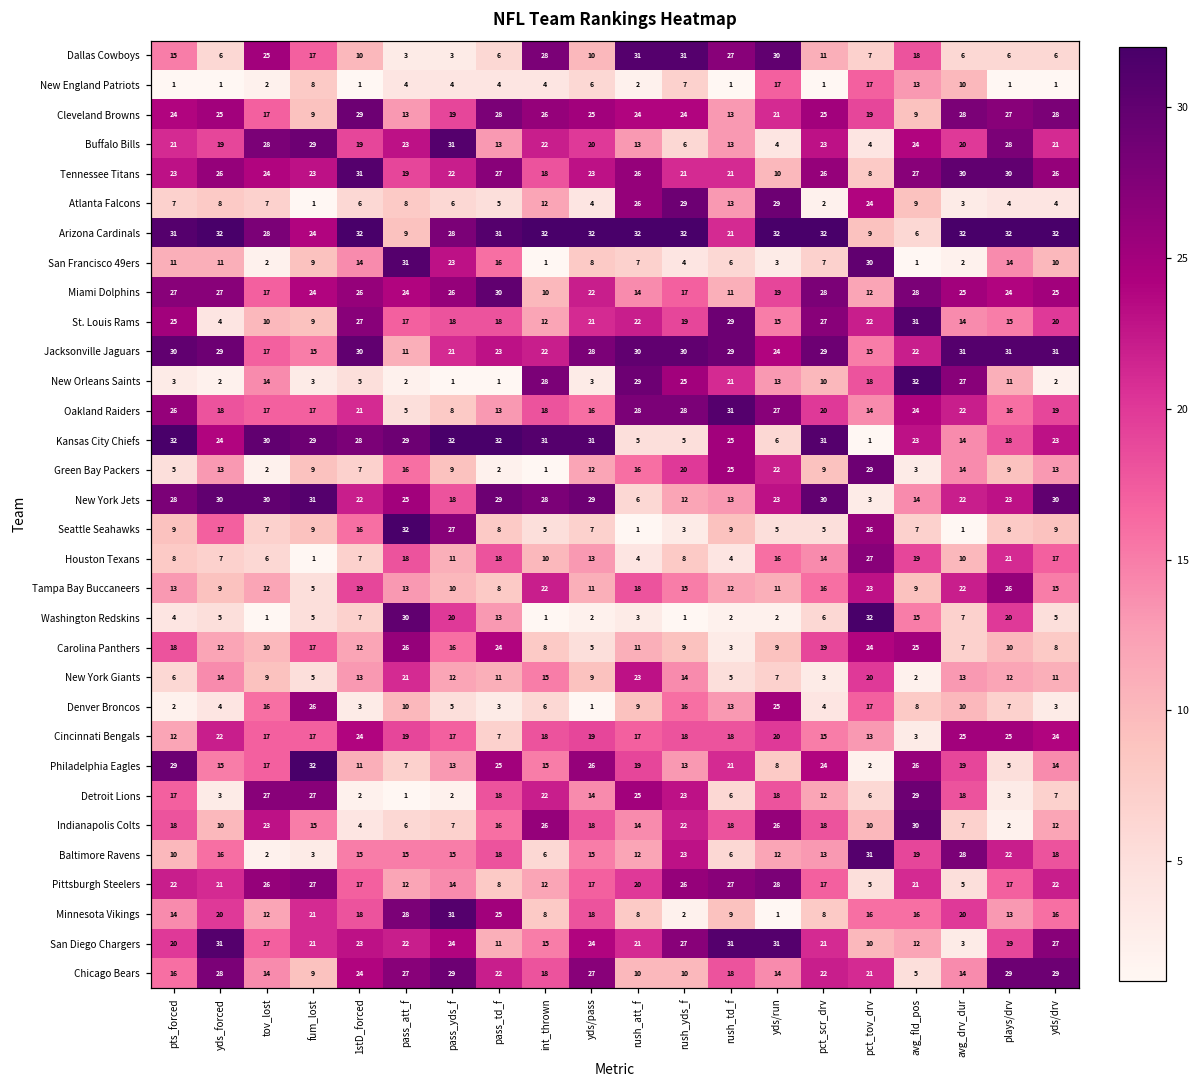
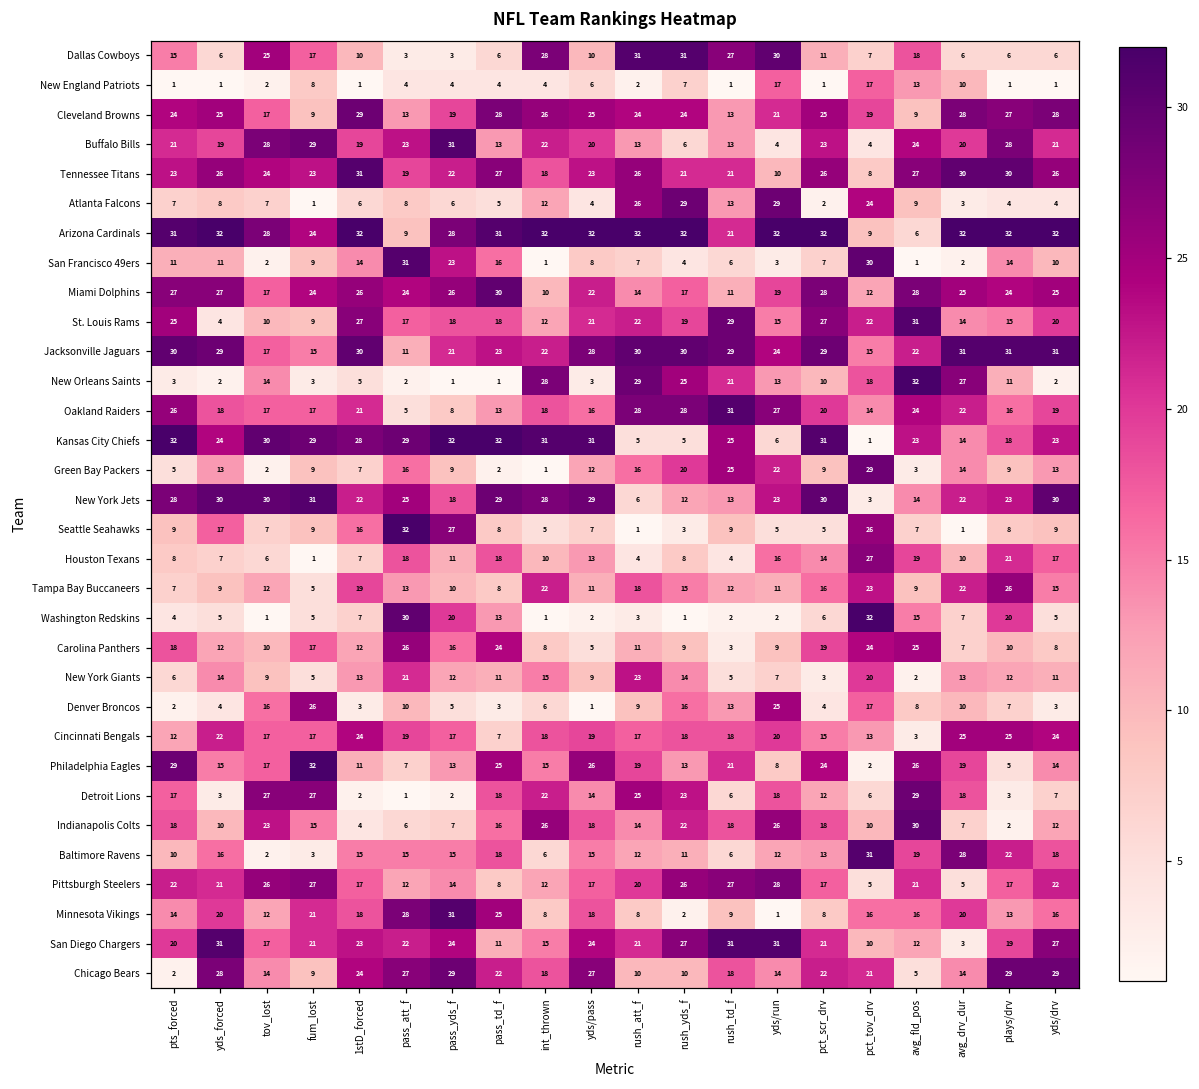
  {
    "Tampa Bay Buccaneers": {
-     "pts_forced": 13,
+     "pts_forced": 7,
      "yds_forced": 9,
      "tov_lost": 12,
      "fum_lost": 5,
      "1stD_forced": 19,
      "pass_att_f": 13,
      "pass_yds_f": 10,
      "pass_td_f": 8,
      "int_thrown": 22,
      "yds/pass": 11,
      "rush_att_f": 18,
      "rush_yds_f": 15,
      "rush_td_f": 12,
      "yds/run": 11,
      "pct_scr_drv": 16,
      "pct_tov_drv": 23,
      "avg_fld_pos": 9,
      "avg_drv_dur": 22,
      "plays/drv": 26,
      "yds/drv": 15
    },
    "Baltimore Ravens": {
      "pts_forced": 10,
      "yds_forced": 16,
      "tov_lost": 2,
      "fum_lost": 3,
      "1stD_forced": 15,
      "pass_att_f": 15,
      "pass_yds_f": 15,
      "pass_td_f": 18,
      "int_thrown": 6,
      "yds/pass": 15,
      "rush_att_f": 12,
-     "rush_yds_f": 23,
+     "rush_yds_f": 11,
      "rush_td_f": 6,
      "yds/run": 12,
      "pct_scr_drv": 13,
      "pct_tov_drv": 31,
      "avg_fld_pos": 19,
      "avg_drv_dur": 28,
      "plays/drv": 22,
      "yds/drv": 18
    },
    "Chicago Bears": {
-     "pts_forced": 16,
+     "pts_forced": 2,
      "yds_forced": 28,
      "tov_lost": 14,
      "fum_lost": 9,
      "1stD_forced": 24,
      "pass_att_f": 27,
      "pass_yds_f": 29,
      "pass_td_f": 22,
      "int_thrown": 18,
      "yds/pass": 27,
      "rush_att_f": 10,
      "rush_yds_f": 10,
      "rush_td_f": 18,
      "yds/run": 14,
      "pct_scr_drv": 22,
      "pct_tov_drv": 21,
      "avg_fld_pos": 5,
      "avg_drv_dur": 14,
      "plays/drv": 29,
      "yds/drv": 29
    }
  }
